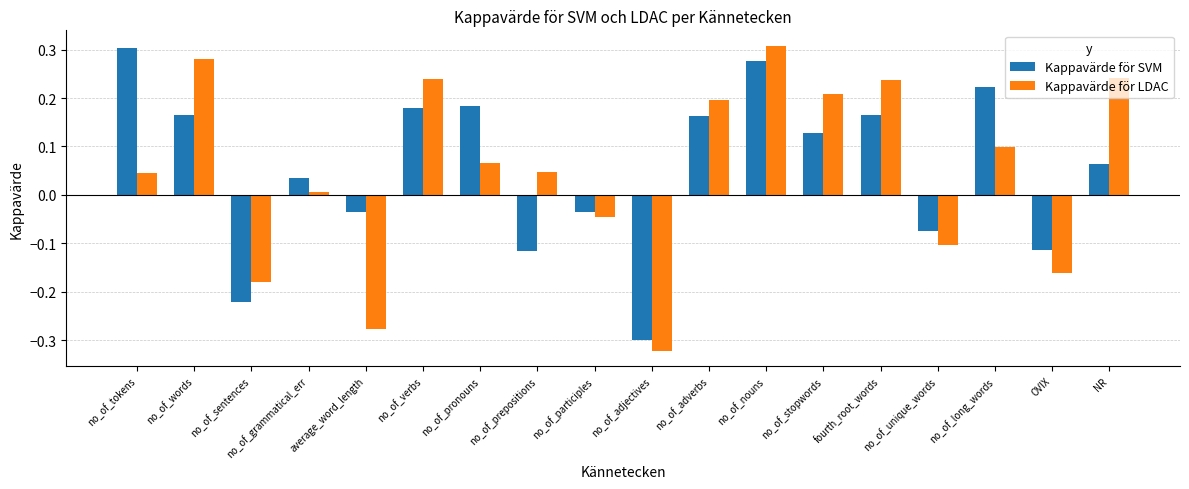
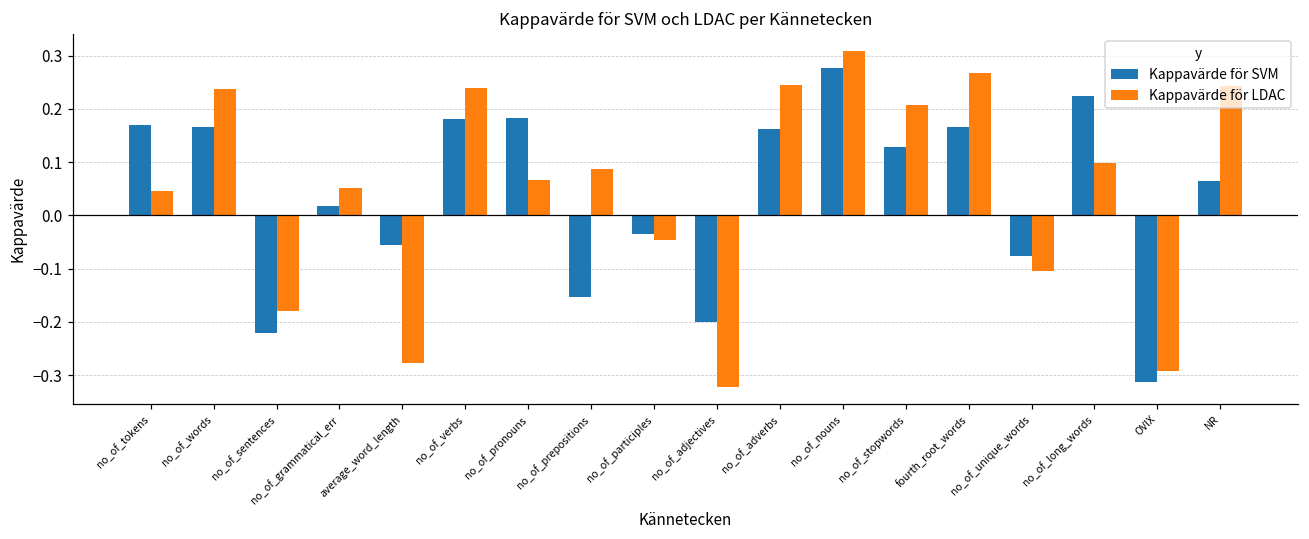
  {
    "Kappavärde för SVM": {
-     "no_of_tokens": 0.30,
+     "no_of_tokens": 0.17,
      "no_of_words": 0.17,
      "no_of_sentences": -0.22,
-     "no_of_grammatical_err": 0.03,
-     "average_word_length": -0.03,
+     "no_of_grammatical_err": 0.02,
+     "average_word_length": -0.06,
      "no_of_verbs": 0.18,
      "no_of_pronouns": 0.18,
-     "no_of_prepositions": -0.12,
+     "no_of_prepositions": -0.15,
      "no_of_participles": -0.03,
-     "no_of_adjectives": -0.3,
+     "no_of_adjectives": -0.2,
      "no_of_adverbs": 0.16,
      "no_of_nouns": 0.28,
      "no_of_stopwords": 0.13,
      "fourth_root_words": 0.17,
      "no_of_unique_words": -0.08,
      "no_of_long_words": 0.22,
-     "OVIX": -0.11,
+     "OVIX": -0.31,
      "NR": 0.06
    },
    "Kappavärde för LDAC": {
      "no_of_tokens": 0.05,
-     "no_of_words": 0.28,
+     "no_of_words": 0.24,
      "no_of_sentences": -0.18,
-     "no_of_grammatical_err": 0.01,
+     "no_of_grammatical_err": 0.05,
      "average_word_length": -0.28,
      "no_of_verbs": 0.24,
      "no_of_pronouns": 0.07,
-     "no_of_prepositions": 0.05,
+     "no_of_prepositions": 0.09,
      "no_of_participles": -0.05,
      "no_of_adjectives": -0.32,
-     "no_of_adverbs": 0.20,
+     "no_of_adverbs": 0.24,
      "no_of_nouns": 0.31,
      "no_of_stopwords": 0.21,
-     "fourth_root_words": 0.24,
+     "fourth_root_words": 0.27,
      "no_of_unique_words": -0.10,
      "no_of_long_words": 0.10,
-     "OVIX": -0.16
+     "OVIX": -0.29
    }
  }
